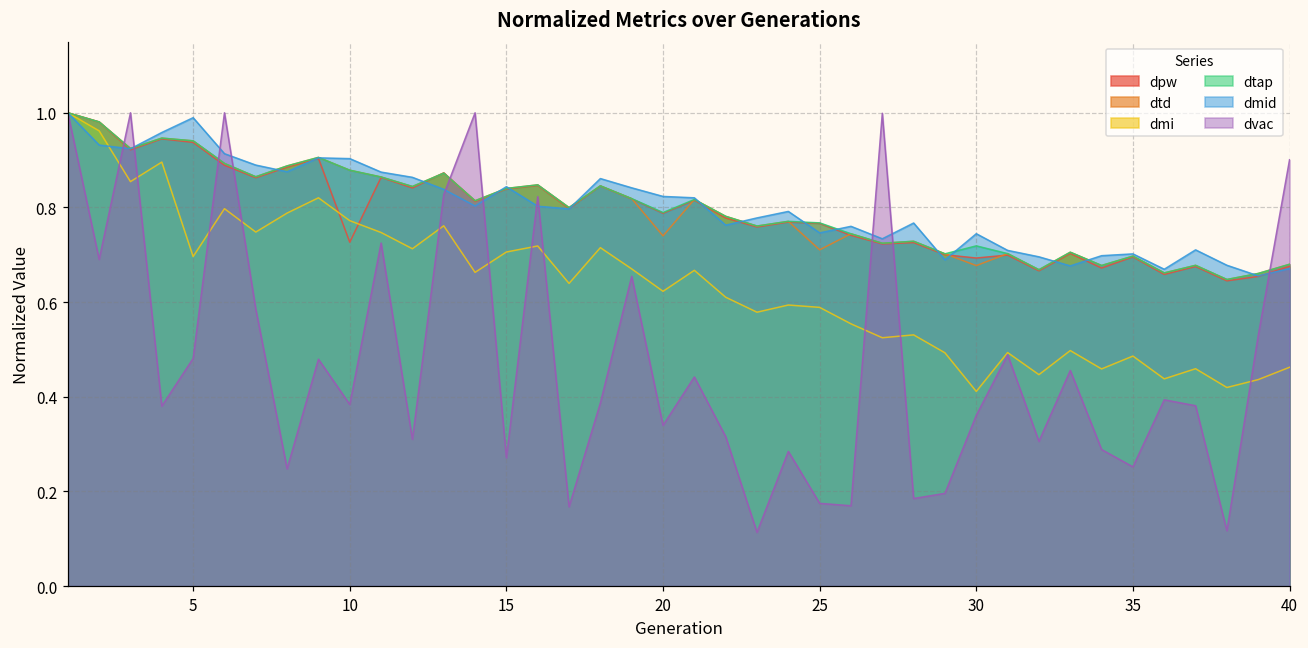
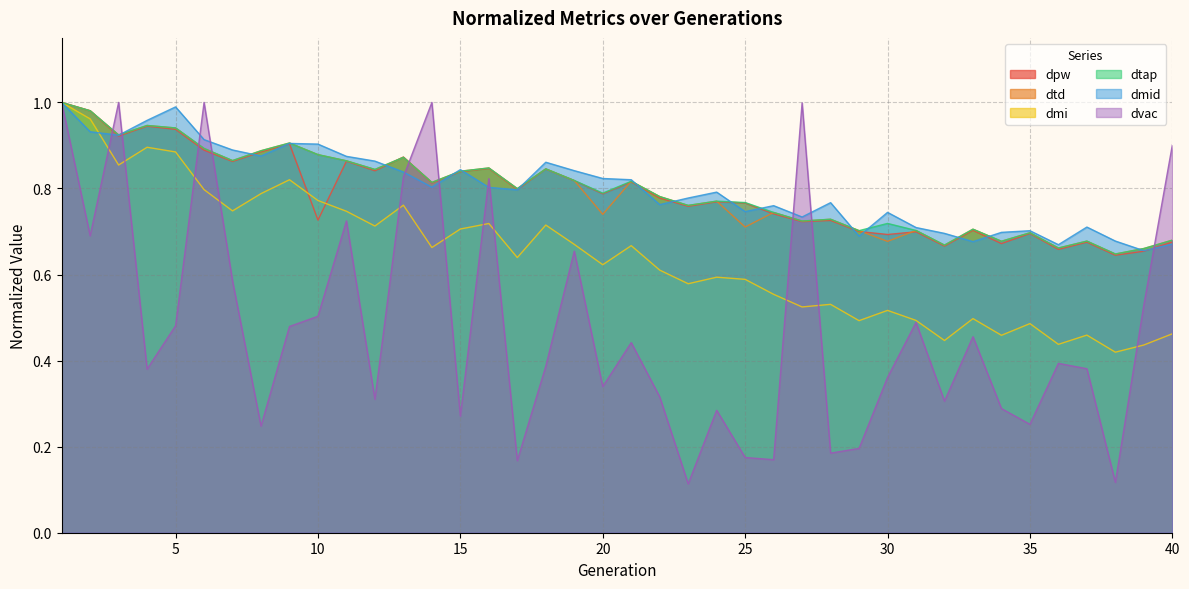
  {
    "dmi": {
-     "5": 0.70,
+     "5": 0.88,
      "10": 0.77,
      "15": 0.71,
      "20": 0.62,
      "25": 0.59,
-     "30": 0.41,
+     "30": 0.52,
      "35": 0.49,
      "40": 0.46
    },
    "dtap": {
      "30": 0.72
    },
    "dmid": {
      "5": 0.99,
      "10": 0.90,
      "20": 0.82,
      "25": 0.75,
      "30": 0.74
    },
    "dvac": {
      "5": 0.48,
-     "10": 0.38,
+     "10": 0.50,
      "15": 0.27,
      "20": 0.34,
      "25": 0.17,
      "30": 0.36,
      "35": 0.25,
      "40": 0.90
    }
  }
